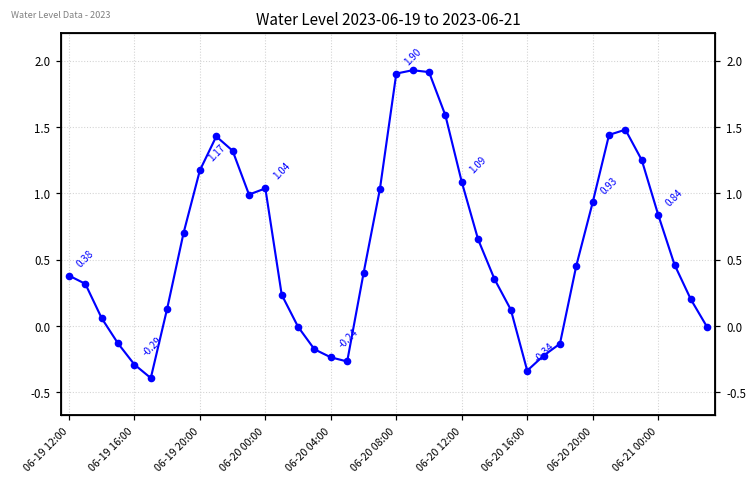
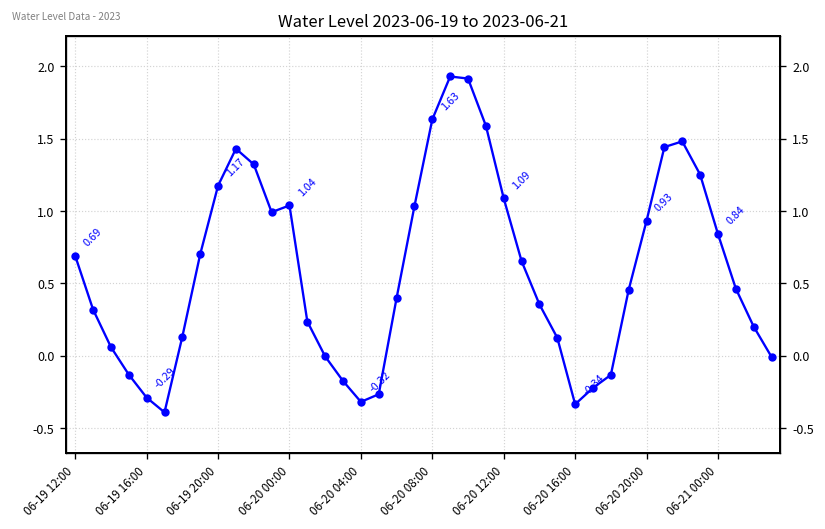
  {
-   "06-19 12:00": 0.38,
+   "06-19 12:00": 0.69,
    "06-19 16:00": -0.29,
    "06-19 20:00": 1.17,
    "06-20 00:00": 1.04,
-   "06-20 04:00": -0.24,
-   "06-20 08:00": 1.90,
+   "06-20 04:00": -0.32,
+   "06-20 08:00": 1.63,
    "06-20 12:00": 1.09,
    "06-20 20:00": 0.93,
    "06-21 00:00": 0.84
  }
